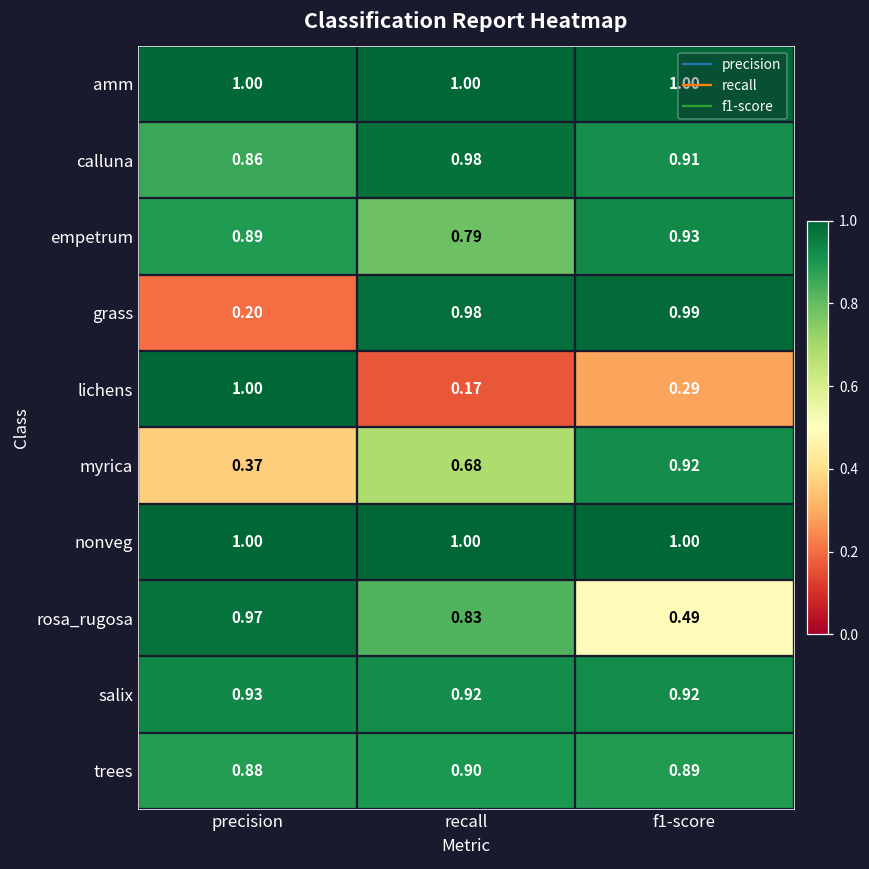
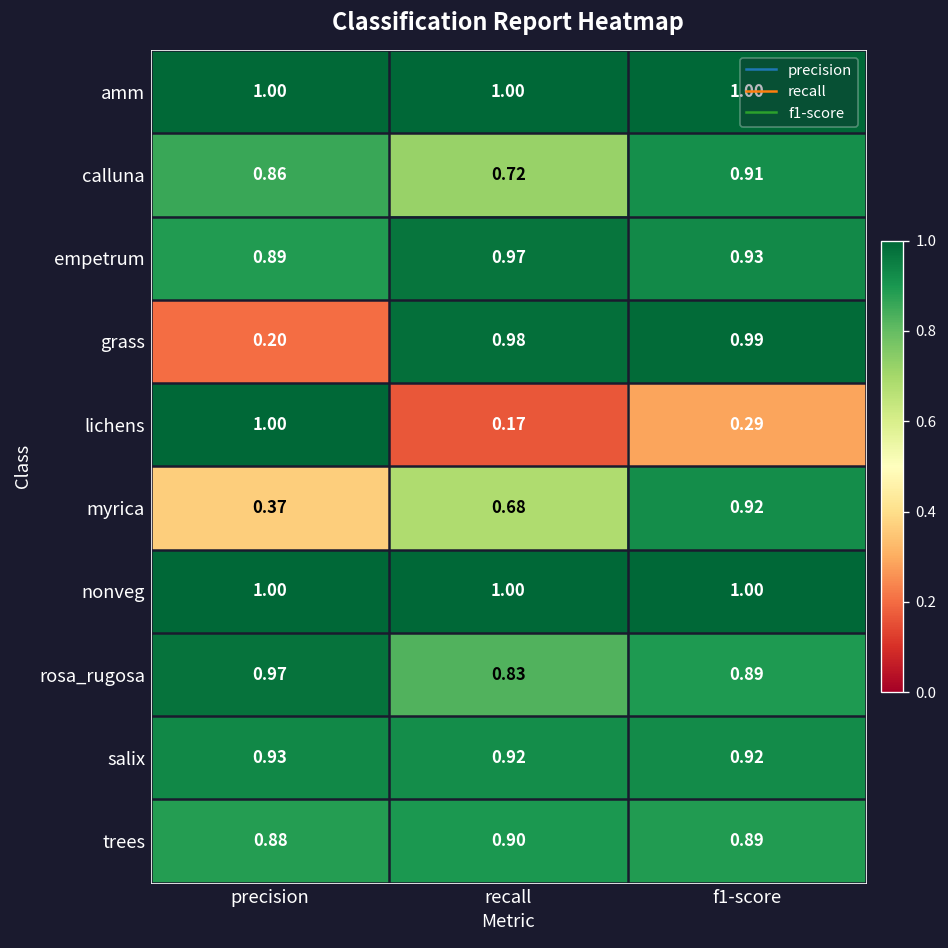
  {
    "amm": {
      "precision": 1.00,
      "recall": 1.00
    },
    "calluna": {
      "precision": 0.86,
-     "recall": 0.98,
+     "recall": 0.72,
      "f1-score": 0.91
    },
    "empetrum": {
      "precision": 0.89,
-     "recall": 0.79,
+     "recall": 0.97,
      "f1-score": 0.93
    },
    "grass": {
      "precision": 0.20,
      "recall": 0.98,
      "f1-score": 0.99
    },
    "lichens": {
      "precision": 1.00,
      "recall": 0.17,
      "f1-score": 0.29
    },
    "myrica": {
      "precision": 0.37,
      "recall": 0.68,
      "f1-score": 0.92
    },
    "nonveg": {
      "precision": 1.00,
      "recall": 1.00,
      "f1-score": 1.00
    },
    "rosa_rugosa": {
      "precision": 0.97,
      "recall": 0.83,
-     "f1-score": 0.49
+     "f1-score": 0.89
    },
    "salix": {
      "precision": 0.93,
      "recall": 0.92,
      "f1-score": 0.92
    },
    "trees": {
      "precision": 0.88,
      "recall": 0.90,
      "f1-score": 0.89
    }
  }
